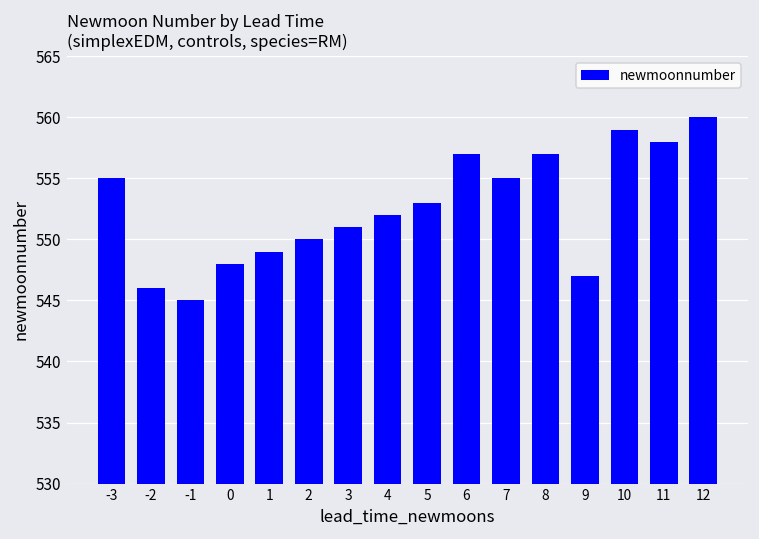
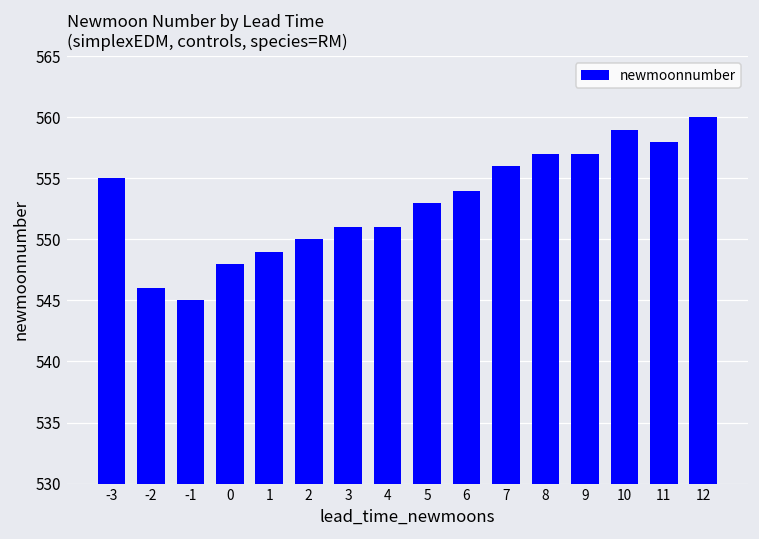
  {
    "-3": 555,
    "-2": 546,
    "-1": 545,
    "0": 548,
    "1": 549,
    "2": 550,
    "3": 551,
-   "4": 552,
+   "4": 551,
    "5": 553,
-   "6": 557,
-   "7": 555,
+   "6": 554,
+   "7": 556,
    "8": 557,
-   "9": 547,
+   "9": 557,
    "10": 559,
    "11": 558,
    "12": 560
  }
